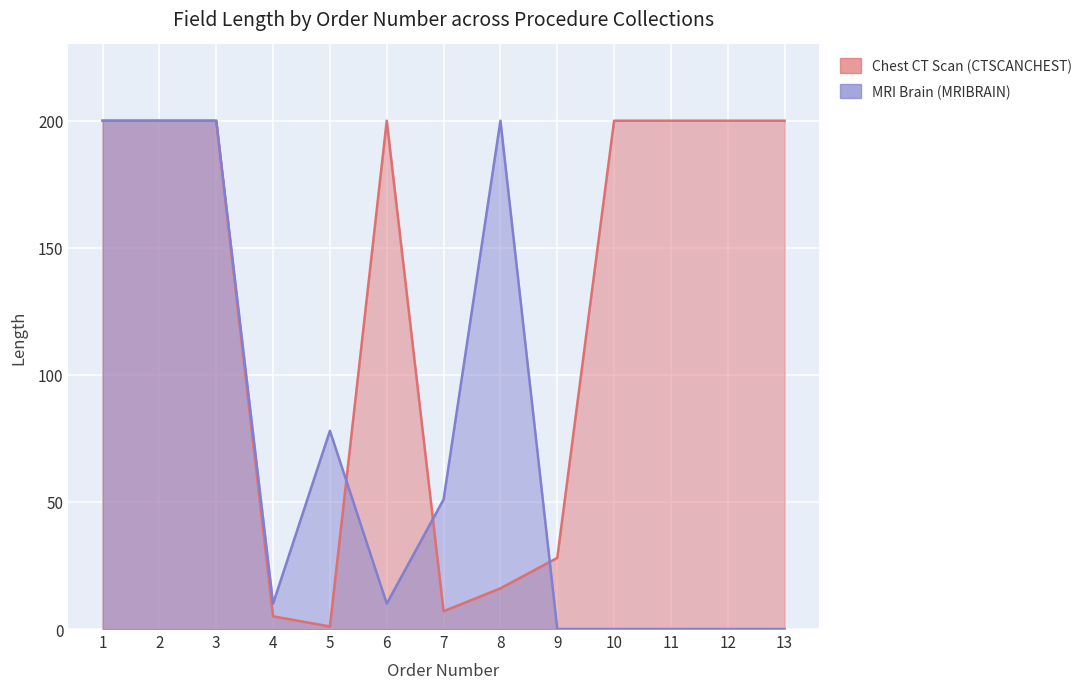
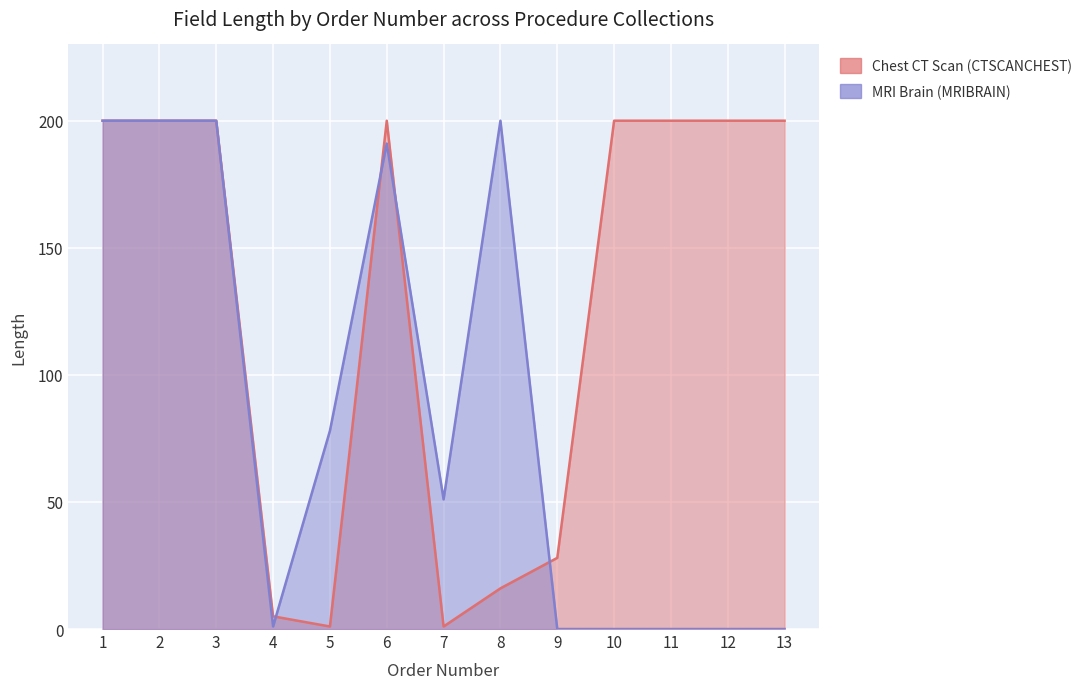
  {
    "Chest CT Scan (CTSCANCHEST)": {
      "4": 5,
      "5": 1,
      "6": 200,
-     "7": 7,
+     "7": 1,
      "8": 16,
      "9": 28,
      "10": 200,
      "11": 200,
      "12": 200,
      "13": 200
    },
    "MRI Brain (MRIBRAIN)": {
-     "4": 10,
+     "4": 1,
      "5": 78,
-     "6": 10,
+     "6": 191,
      "7": 51,
      "8": 200,
      "9": 0,
      "10": 0,
      "11": 0,
      "12": 0,
      "13": 0
    }
  }
